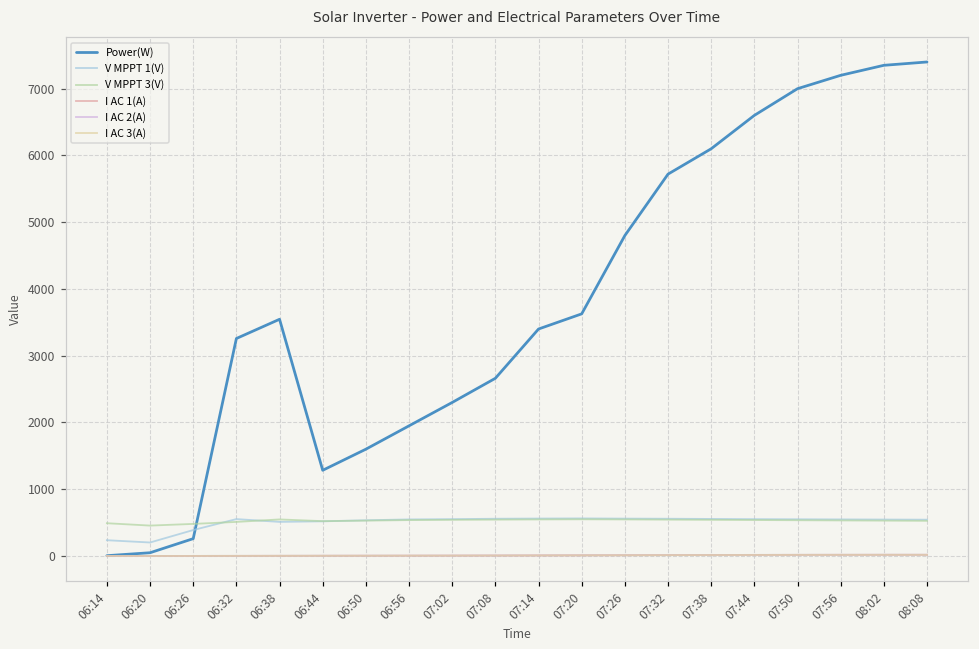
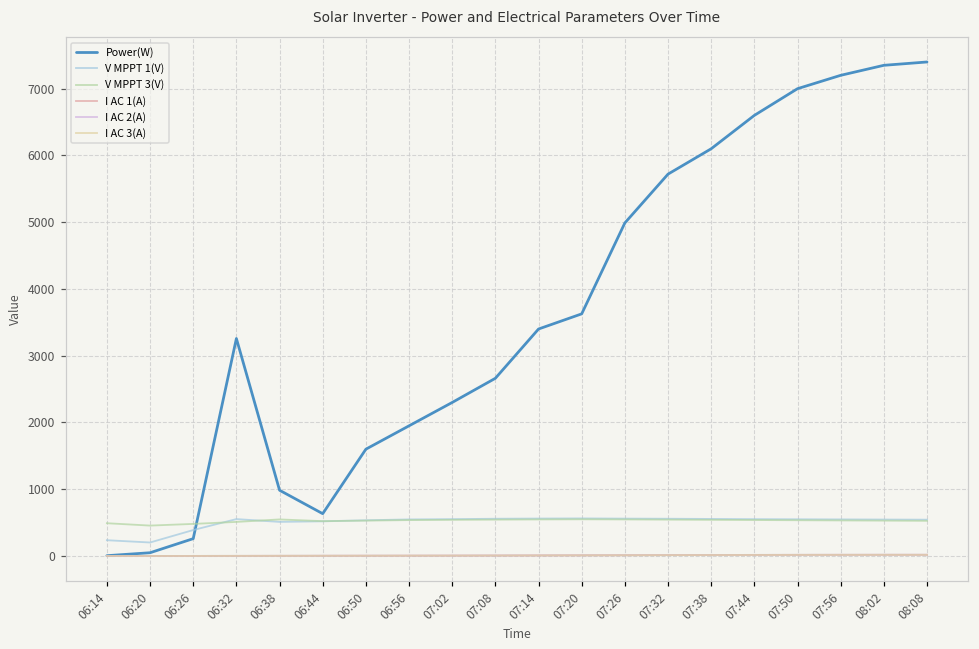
  {
    "Power(W)": {
      "06:20": 0,
      "06:26": 300,
      "06:32": 3300,
-     "06:38": 3500,
-     "06:44": 1300,
+     "06:38": 1000,
+     "06:44": 600,
      "06:50": 1600,
      "06:56": 2000,
      "07:02": 2300,
      "07:08": 2700,
      "07:14": 3400,
      "07:20": 3600,
-     "07:26": 4800,
+     "07:26": 5000,
      "07:32": 5700,
      "07:38": 6100,
      "07:44": 6600,
      "07:50": 7000,
      "07:56": 7200,
      "08:02": 7400,
      "08:08": 7400
    }
  }
